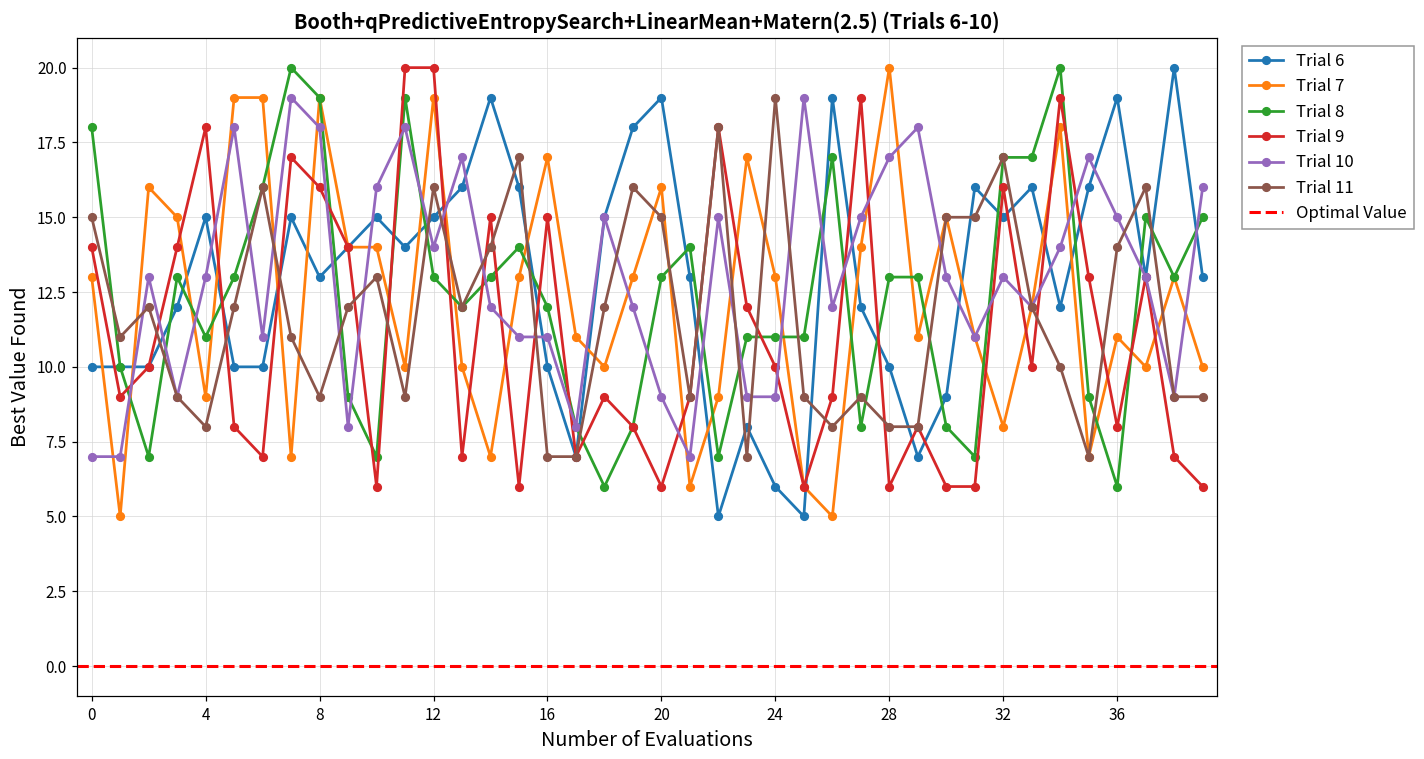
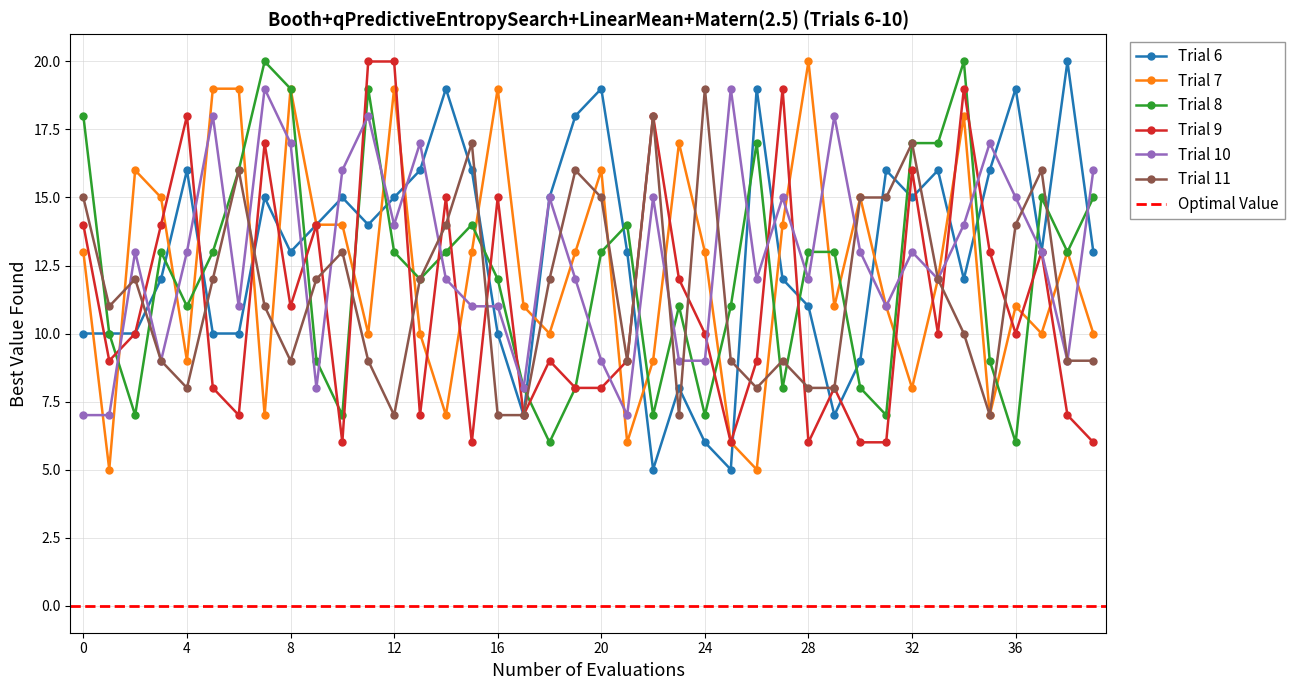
  {
    "Trial 6": {
      "0": 10,
-     "4": 15,
+     "4": 16,
      "8": 13,
      "12": 15,
      "16": 10,
      "20": 19,
      "24": 6,
-     "28": 10,
+     "28": 11,
      "32": 15,
      "36": 19
    },
    "Trial 7": {
      "0": 13,
      "4": 9,
      "12": 19,
-     "16": 17,
+     "16": 19,
      "20": 16,
      "24": 13,
      "28": 20,
      "32": 8,
      "36": 11
    },
    "Trial 8": {
      "0": 18,
      "4": 11,
      "12": 13,
      "16": 12,
      "20": 13,
-     "24": 11,
+     "24": 7,
      "28": 13,
      "36": 6
    },
    "Trial 9": {
      "0": 14,
      "4": 18,
-     "8": 16,
+     "8": 11,
      "12": 20,
      "16": 15,
-     "20": 6,
+     "20": 8,
      "24": 10,
      "28": 6,
      "32": 16,
-     "36": 8
+     "36": 10
    },
    "Trial 10": {
      "0": 7,
      "4": 13,
-     "8": 18,
+     "8": 17,
      "12": 14,
      "16": 11,
      "20": 9,
      "24": 9,
-     "28": 17,
+     "28": 12,
      "32": 13,
      "36": 15
    },
    "Trial 11": {
      "0": 15,
      "4": 8,
      "8": 9,
-     "12": 16,
+     "12": 7,
      "16": 7,
      "20": 15,
      "24": 19,
      "28": 8,
      "36": 14
    }
  }
